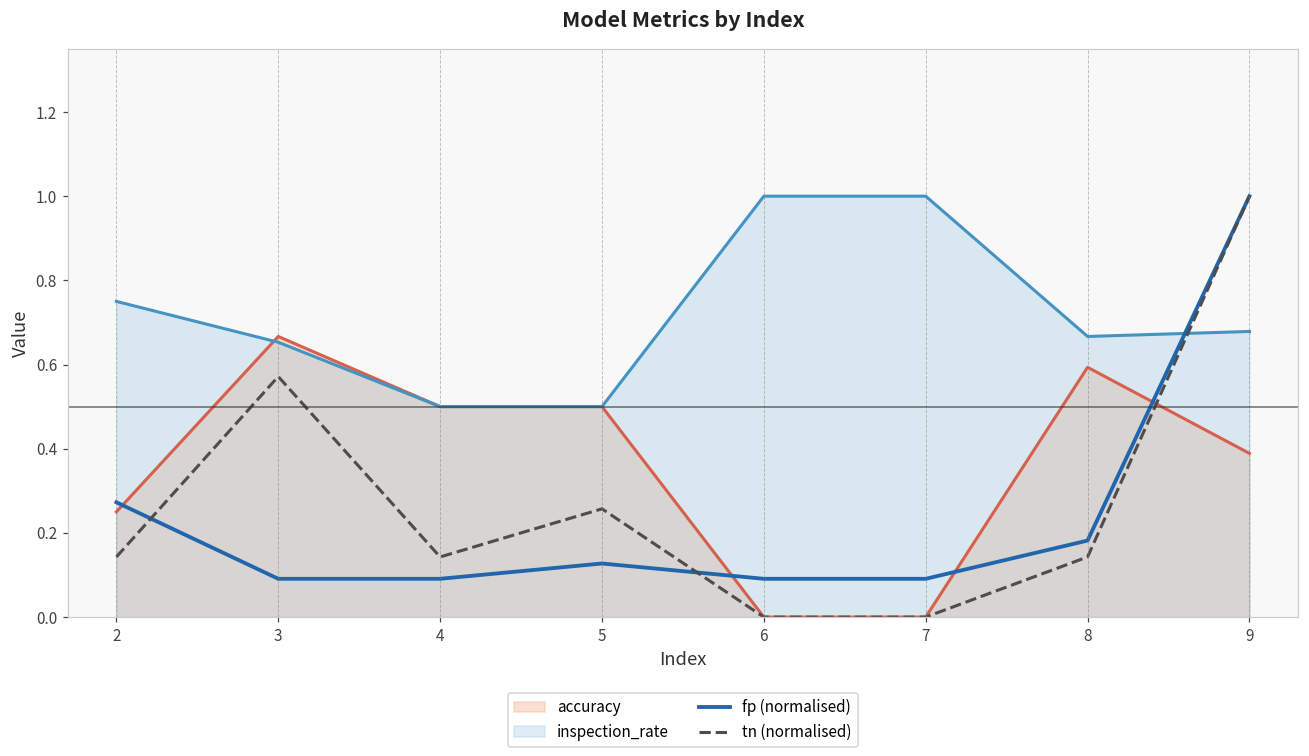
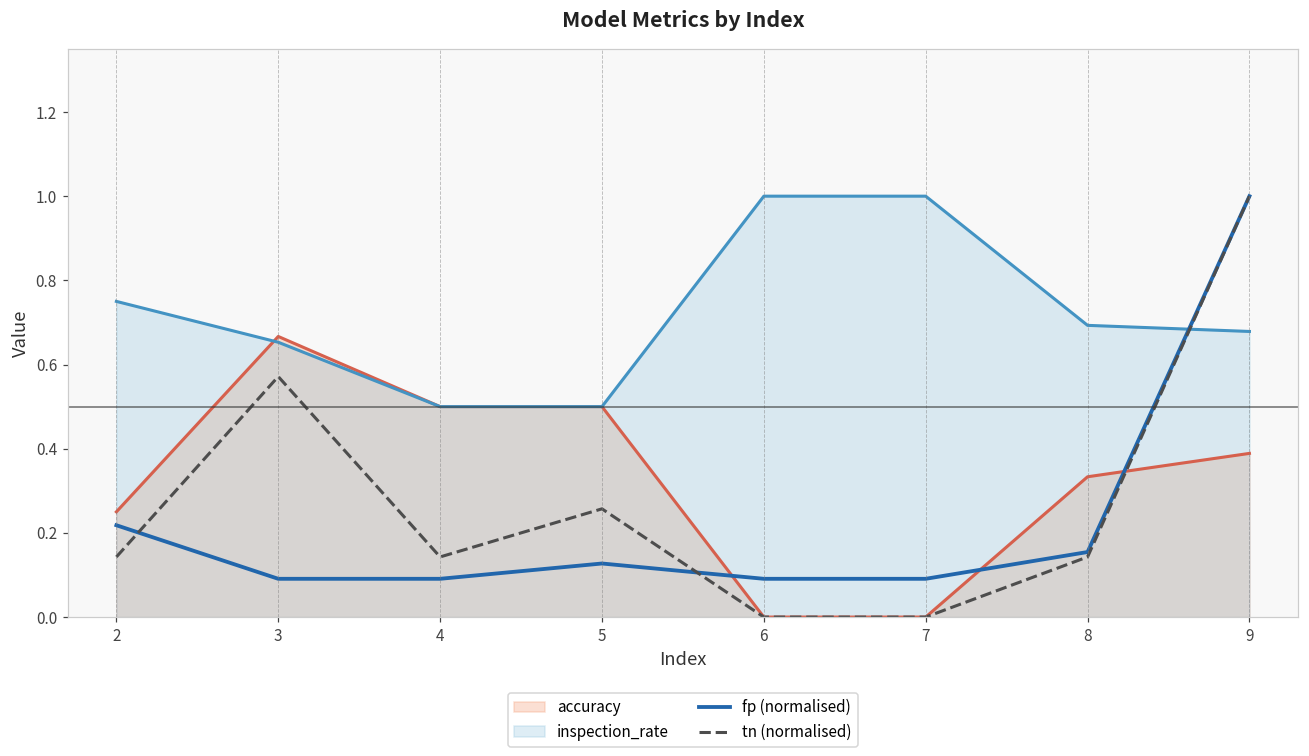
  {
    "accuracy": {
      "2": 0.25,
      "3": 0.67,
-     "8": 0.59,
+     "8": 0.33,
      "9": 0.39
    },
    "inspection_rate": {
      "2": 0.75,
      "3": 0.65,
      "6": 1.00,
      "7": 1.00,
-     "8": 0.67,
+     "8": 0.69,
      "9": 0.68
    },
    "fp (normalised)": {
-     "2": 0.27,
+     "2": 0.22,
      "3": 0.09,
      "4": 0.09,
      "5": 0.13,
      "6": 0.09,
      "7": 0.09,
-     "8": 0.18
+     "8": 0.15
    },
    "tn (normalised)": {
      "2": 0.14,
      "3": 0.57,
      "4": 0.14,
      "5": 0.26,
      "8": 0.14
    }
  }
